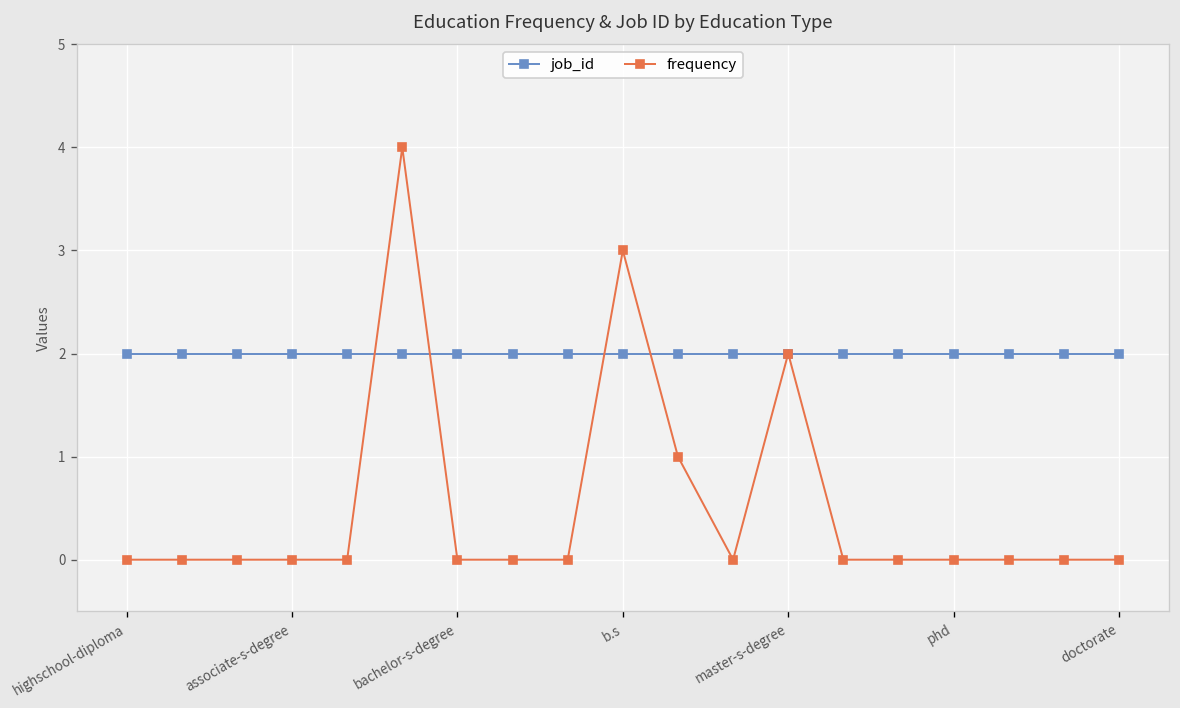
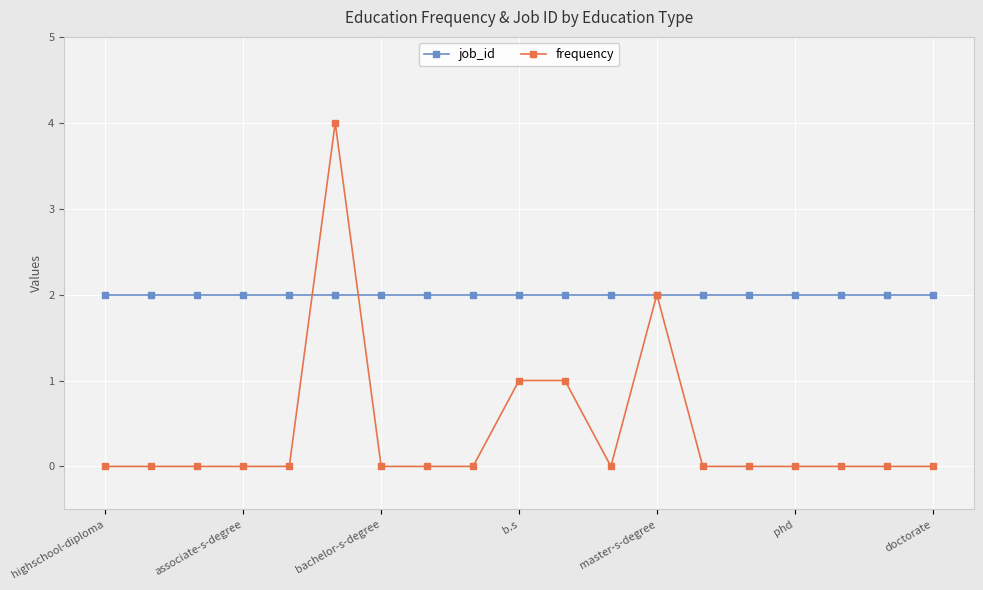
  {
    "job_id": {
      "highschool-diploma": 2,
      "associate-s-degree": 2,
      "bachelor-s-degree": 2,
      "b.s": 2,
      "phd": 2,
      "doctorate": 2
    },
    "frequency": {
      "highschool-diploma": 0,
      "associate-s-degree": 0,
      "bachelor-s-degree": 0,
-     "b.s": 3,
+     "b.s": 1,
      "phd": 0,
      "doctorate": 0
    }
  }
